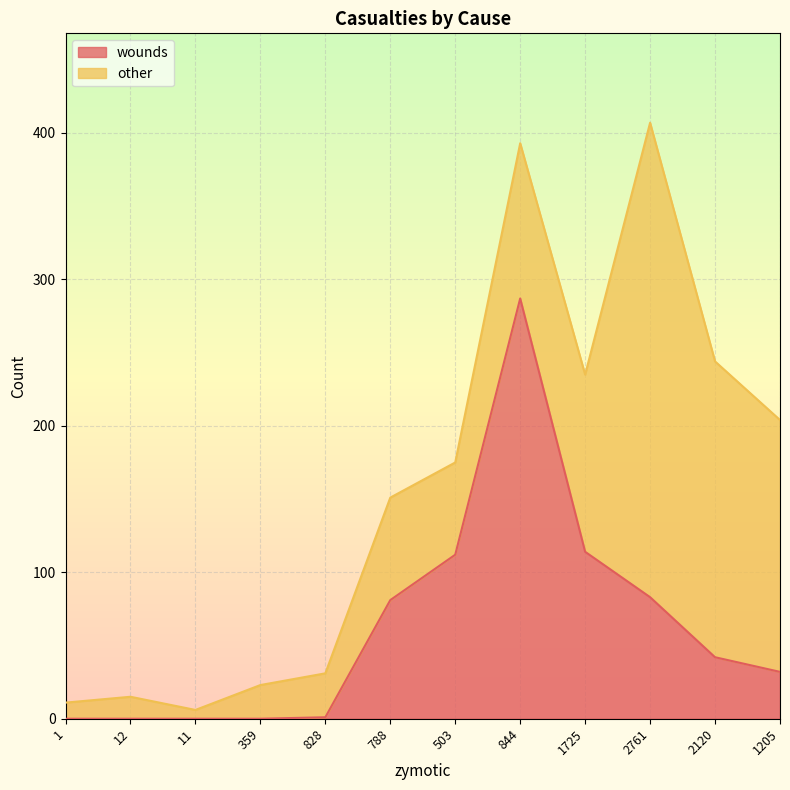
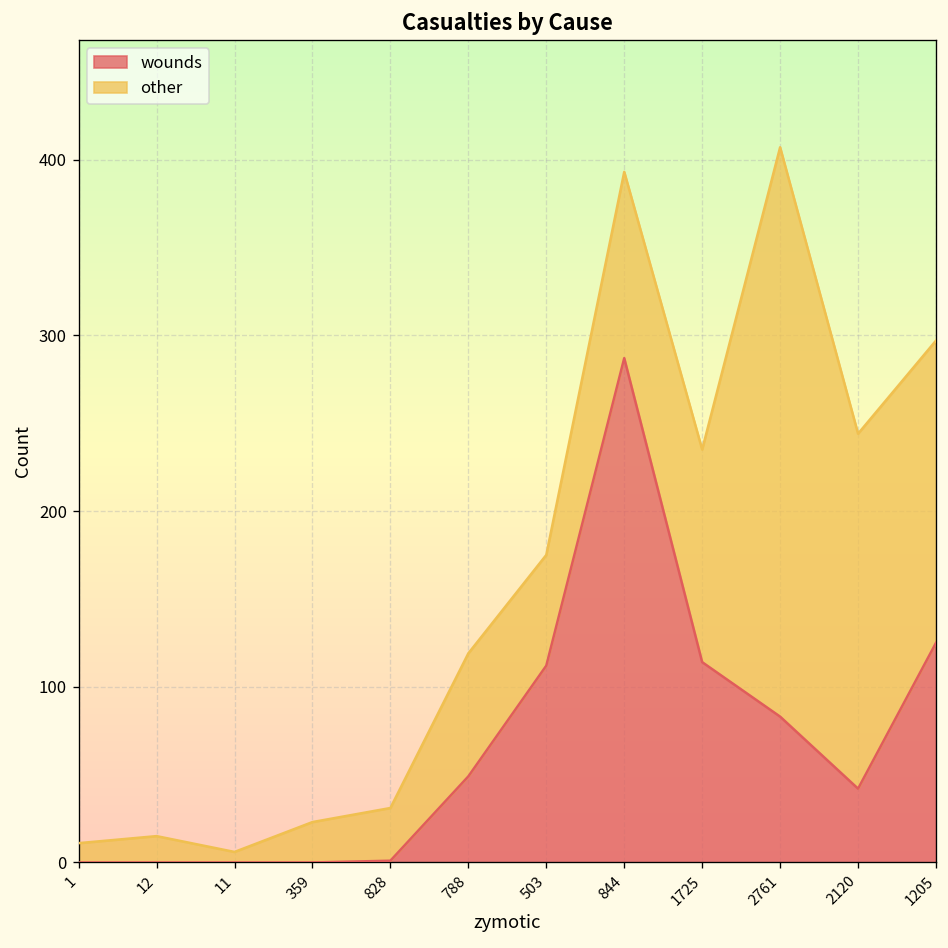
  {
    "wounds": {
      "1": 0,
      "12": 0,
      "11": 0,
      "359": 0,
      "828": 1,
-     "788": 81,
+     "788": 49,
      "503": 112,
      "844": 287,
      "1725": 114,
      "2761": 83,
      "2120": 42,
-     "1205": 32
+     "1205": 125
    },
    "other": {
      "1": 11,
      "12": 15,
      "11": 6,
      "359": 23,
      "828": 30,
      "788": 70,
      "503": 63,
      "844": 106,
      "1725": 121,
      "2761": 324,
      "2120": 202,
      "1205": 172
    }
  }
